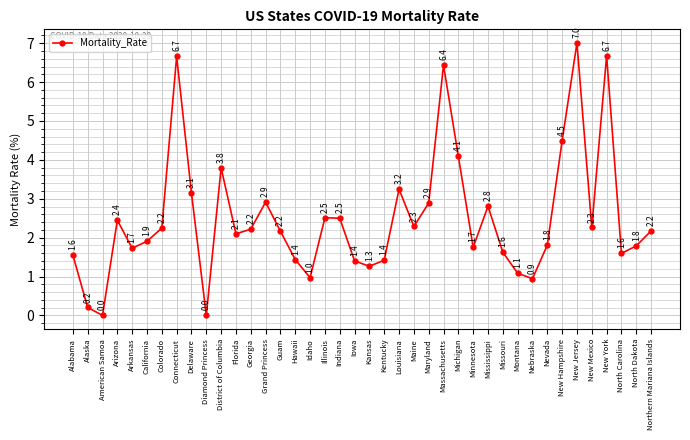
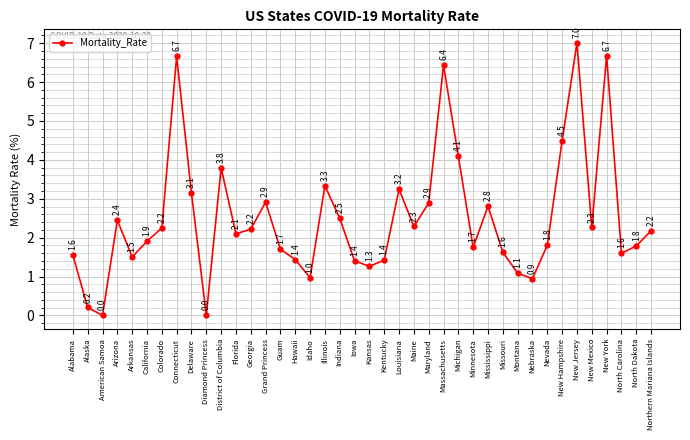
  {
    "Alabama": 1.6,
    "Alaska": 0.2,
    "American Samoa": 0.0,
    "Arizona": 2.4,
-   "Arkansas": 1.7,
+   "Arkansas": 1.5,
    "California": 1.9,
    "Colorado": 2.2,
    "Connecticut": 6.7,
    "Delaware": 3.1,
    "Diamond Princess": 0.0,
    "District of Columbia": 3.8,
    "Florida": 2.1,
    "Georgia": 2.2,
    "Grand Princess": 2.9,
-   "Guam": 2.2,
+   "Guam": 1.7,
    "Hawaii": 1.4,
    "Idaho": 1.0,
-   "Illinois": 2.5,
+   "Illinois": 3.3,
    "Indiana": 2.5,
    "Iowa": 1.4,
    "Kansas": 1.3,
    "Kentucky": 1.4,
    "Louisiana": 3.2,
    "Maine": 2.3,
    "Maryland": 2.9,
    "Massachusetts": 6.4,
    "Michigan": 4.1,
    "Minnesota": 1.7,
    "Mississippi": 2.8,
    "Missouri": 1.6,
    "Montana": 1.1,
    "Nebraska": 0.9,
    "Nevada": 1.8,
    "New Hampshire": 4.5,
    "New Jersey": 7.0,
    "New Mexico": 2.3,
    "New York": 6.7,
    "North Carolina": 1.6,
    "North Dakota": 1.8,
    "Northern Mariana Islands": 2.2
  }
